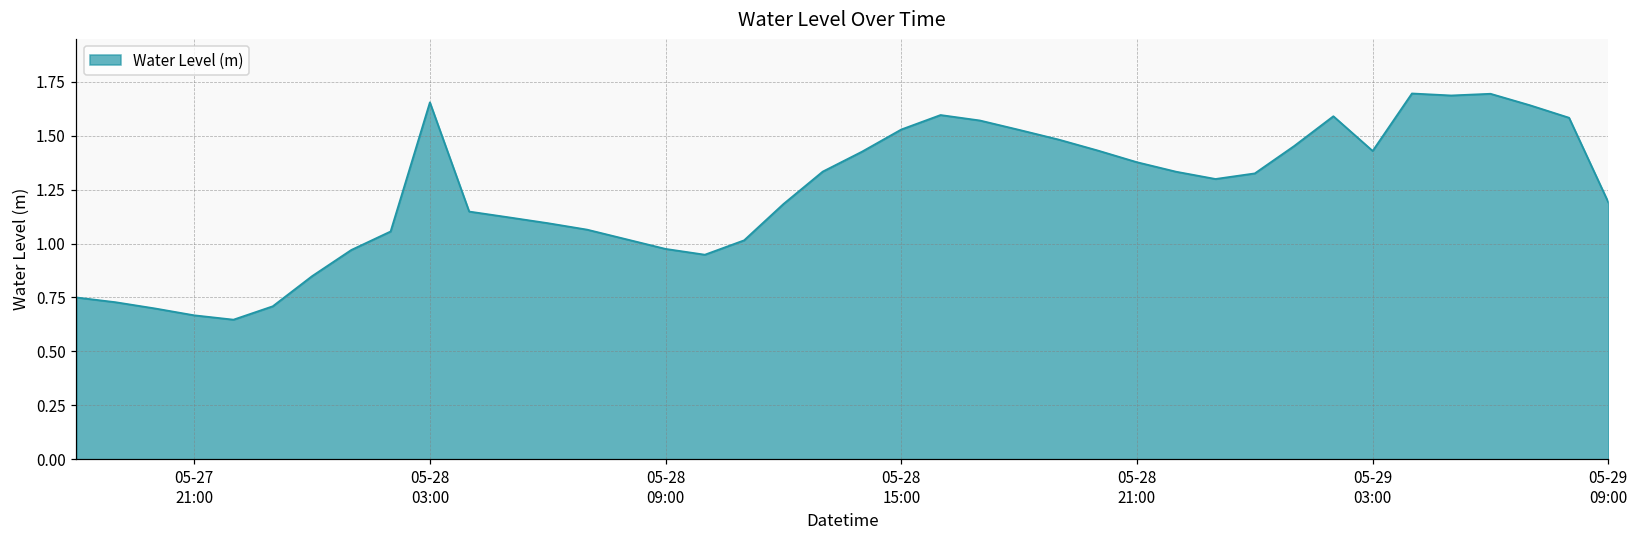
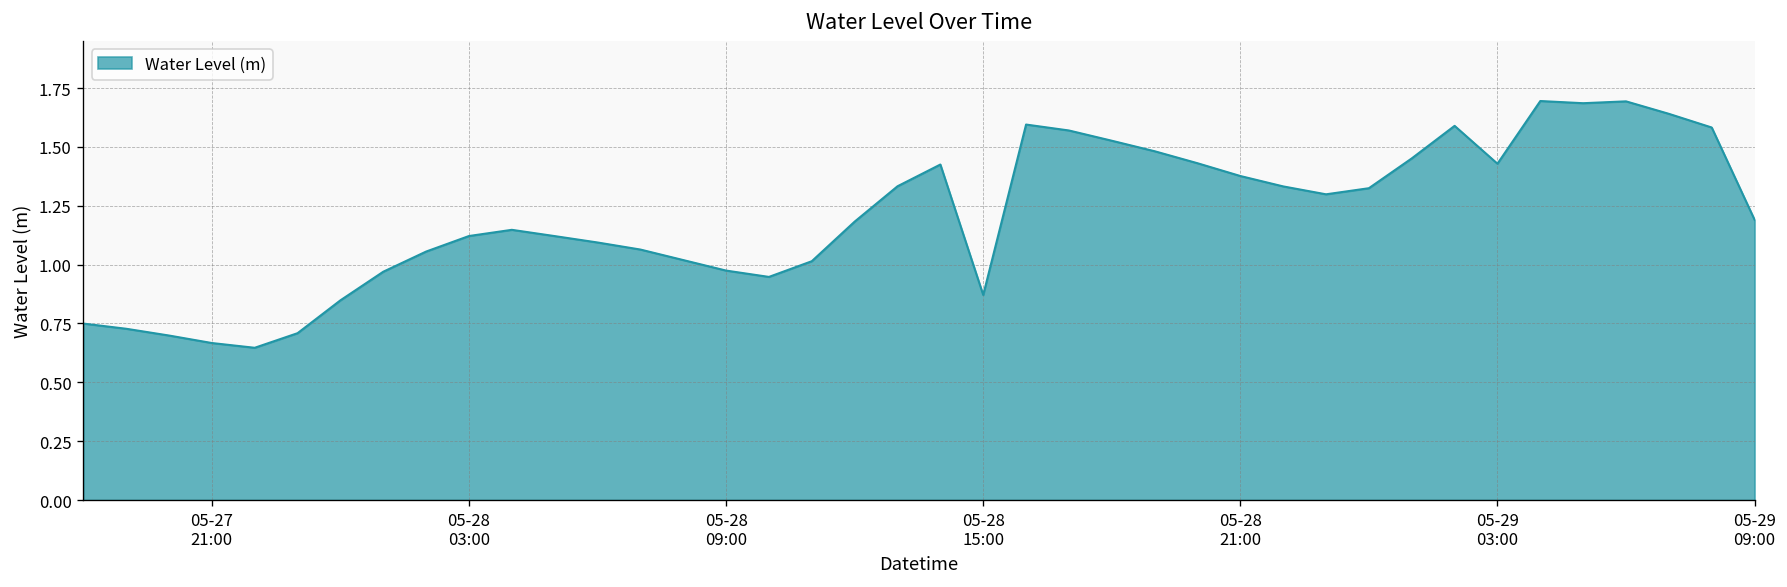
  {
    "05-27 21:00": 0.67,
-   "05-28 03:00": 1.65,
+   "05-28 03:00": 1.12,
    "05-28 09:00": 0.97,
-   "05-28 15:00": 1.53,
+   "05-28 15:00": 0.87,
    "05-28 21:00": 1.38,
    "05-29 03:00": 1.43,
    "05-29 09:00": 1.19
  }
